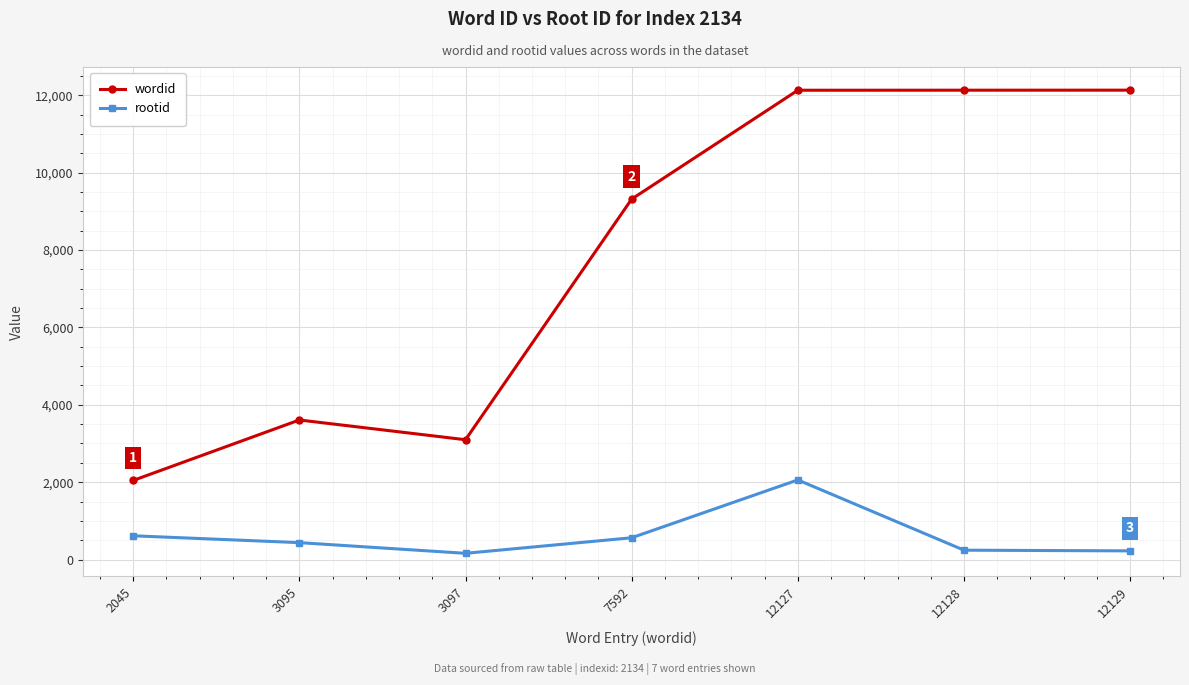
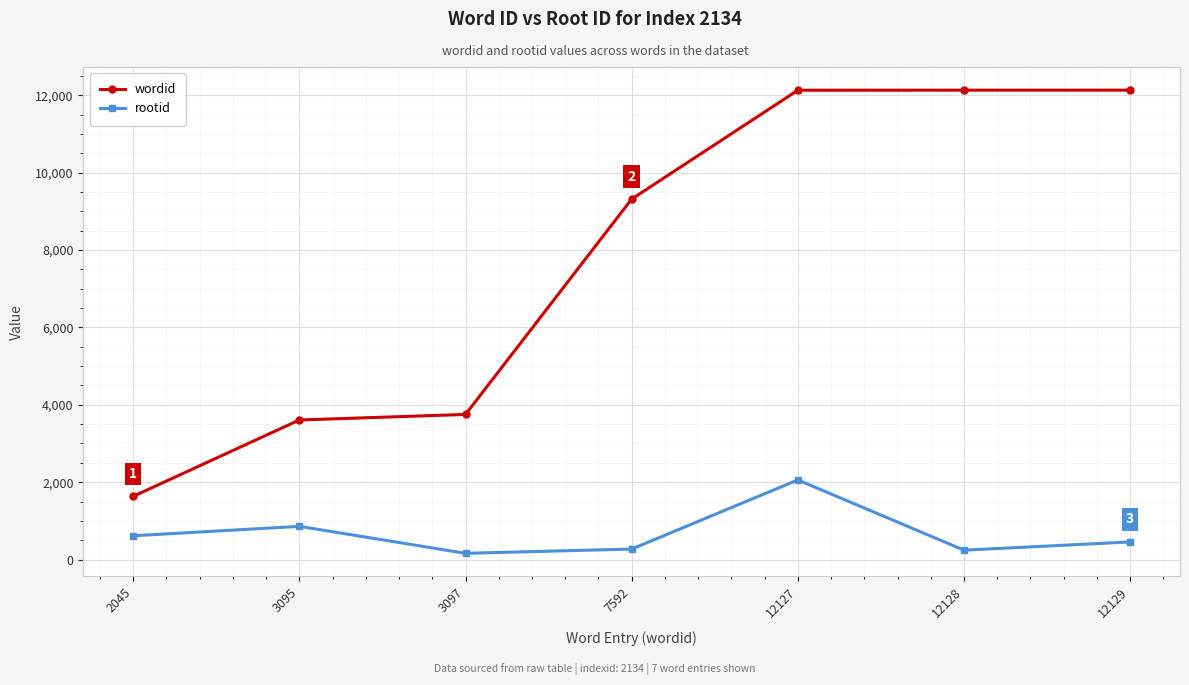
  {
    "wordid": {
-     "2045": "2,000",
+     "2045": "1,600",
      "3095": "3,600",
-     "3097": "3,100",
+     "3097": "3,800",
      "12127": "12,100",
      "12128": "12,100",
      "12129": "12,100"
    },
    "rootid": {
      "2045": "600",
-     "3095": "400",
+     "3095": "900",
      "3097": "200",
-     "7592": "600",
+     "7592": "300",
      "12127": "2,100",
      "12128": "200",
-     "12129": "200"
+     "12129": "500"
    }
  }
